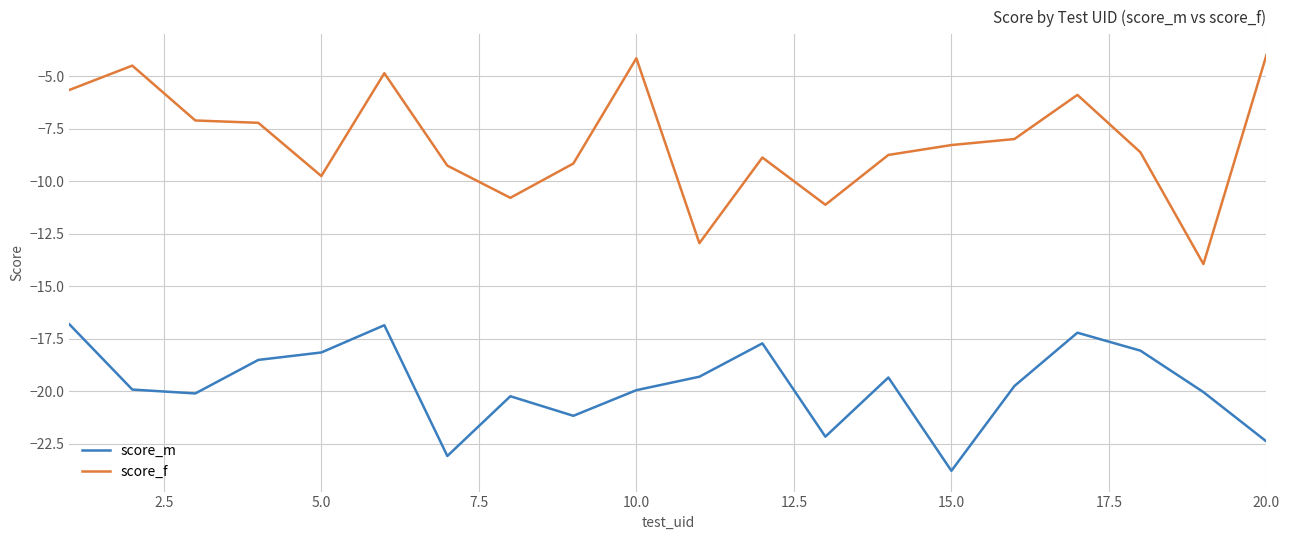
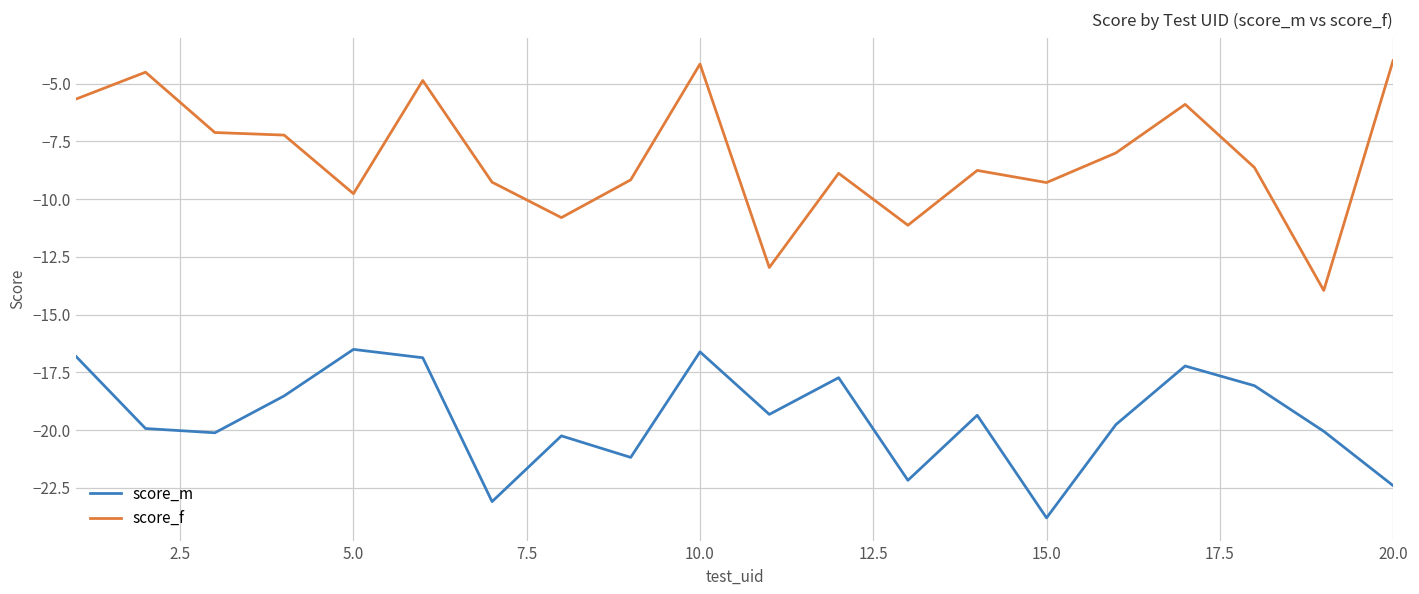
  {
    "score_m": {
-     "5.0": -18.2,
-     "10.0": -20.0,
+     "5.0": -16.5,
+     "10.0": -16.6,
      "15.0": -23.8,
      "20.0": -22.4
    },
    "score_f": {
      "5.0": -9.8,
      "10.0": -4.1,
-     "15.0": -8.3,
+     "15.0": -9.3,
      "20.0": -4.0
    }
  }
